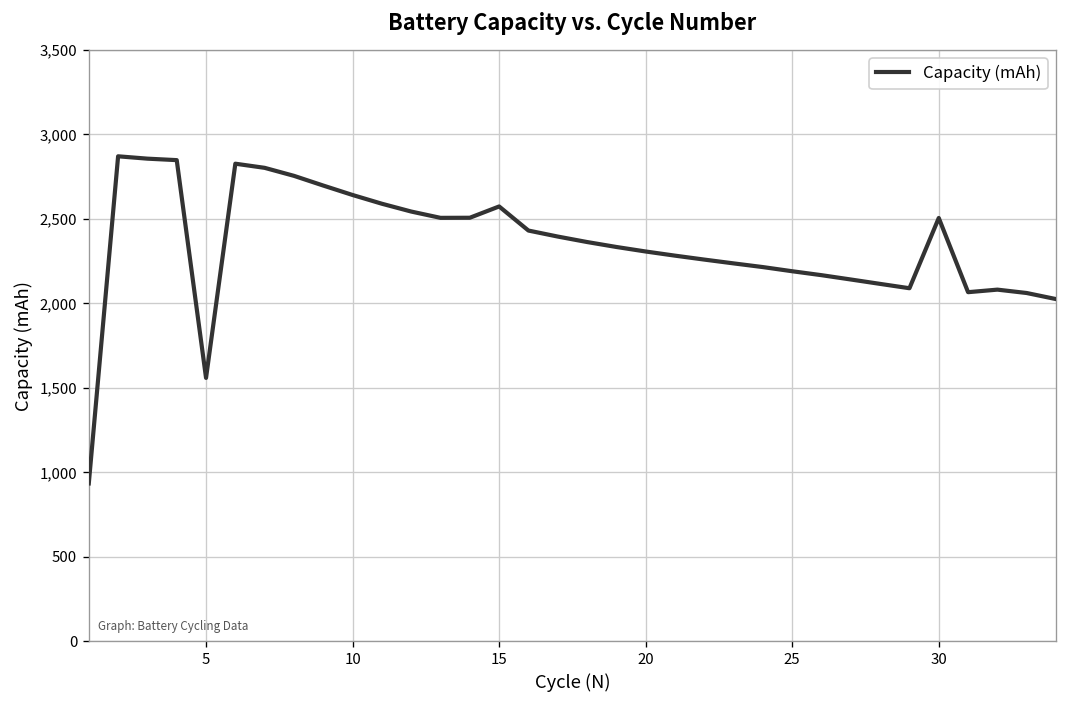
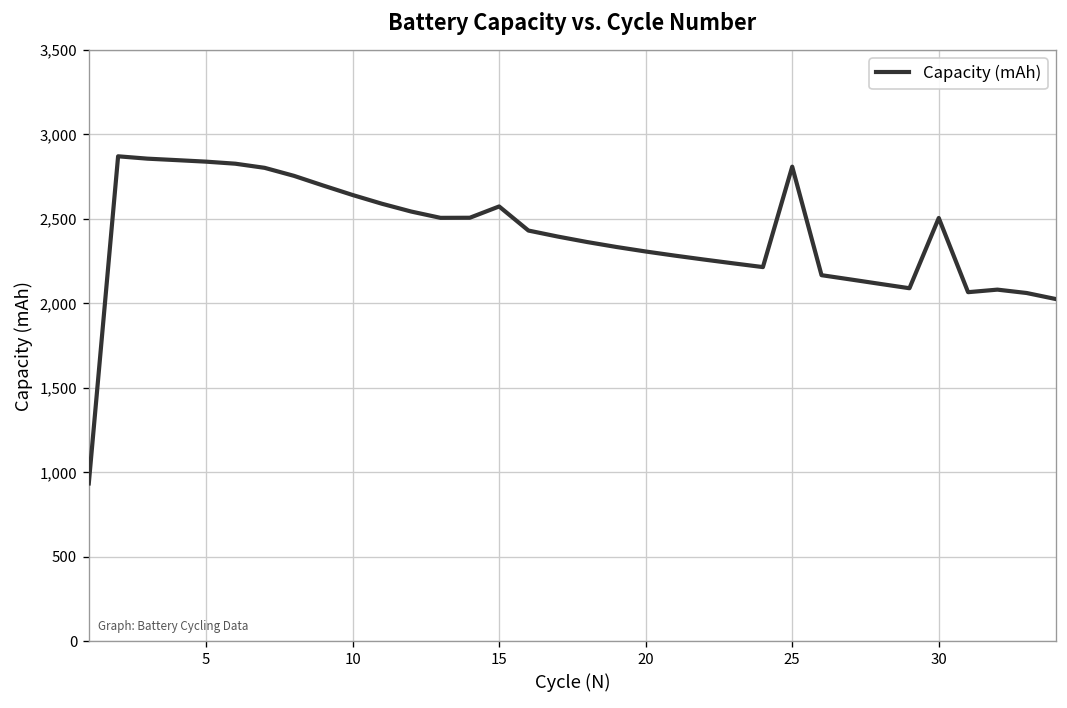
  {
-   "5": "1,560",
+   "5": "2,840",
    "10": "2,640",
    "15": "2,570",
    "20": "2,310",
-   "25": "2,190",
+   "25": "2,810",
    "30": "2,510"
  }
